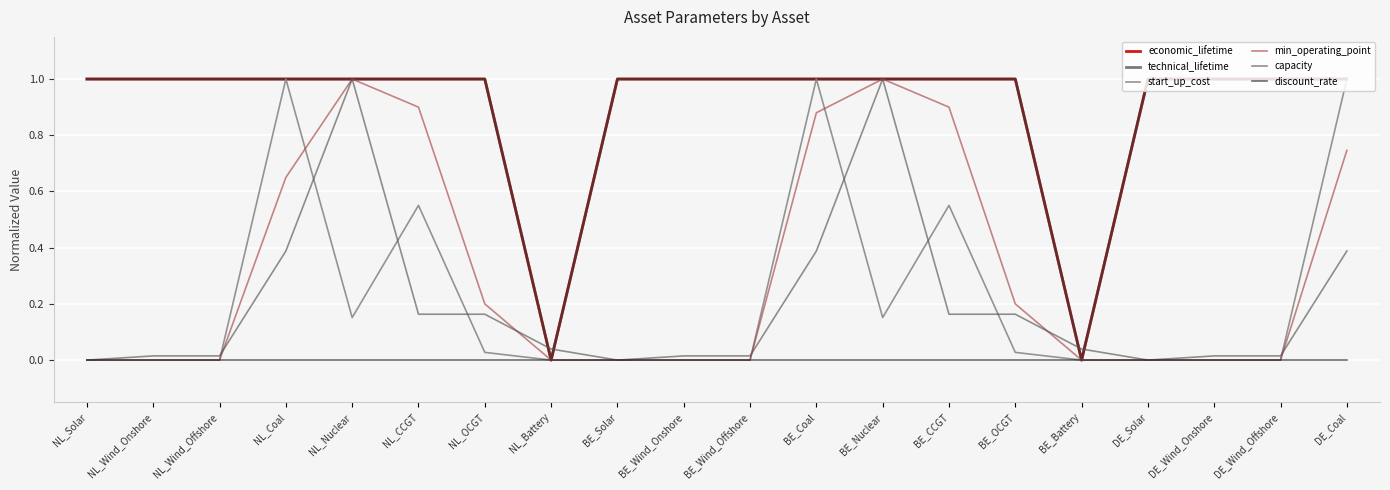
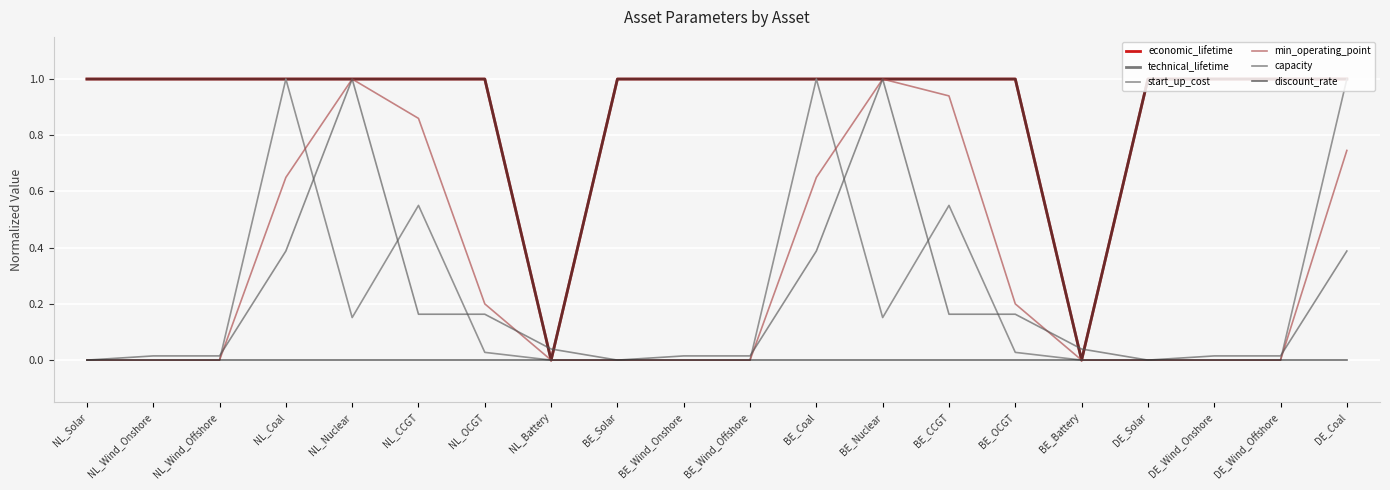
  {
    "min_operating_point": {
      "NL_Coal": 0.65,
-     "NL_CCGT": 0.90,
+     "NL_CCGT": 0.86,
      "NL_OCGT": 0.20,
-     "BE_Coal": 0.88,
-     "BE_CCGT": 0.90,
+     "BE_Coal": 0.65,
+     "BE_CCGT": 0.94,
      "BE_OCGT": 0.20,
      "DE_Coal": 0.75
    }
  }
